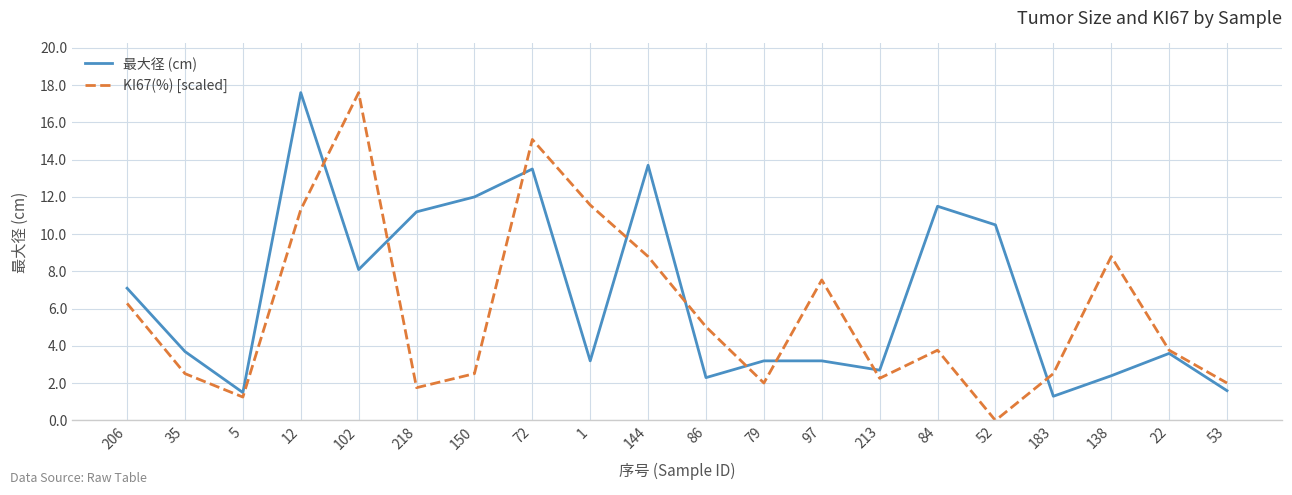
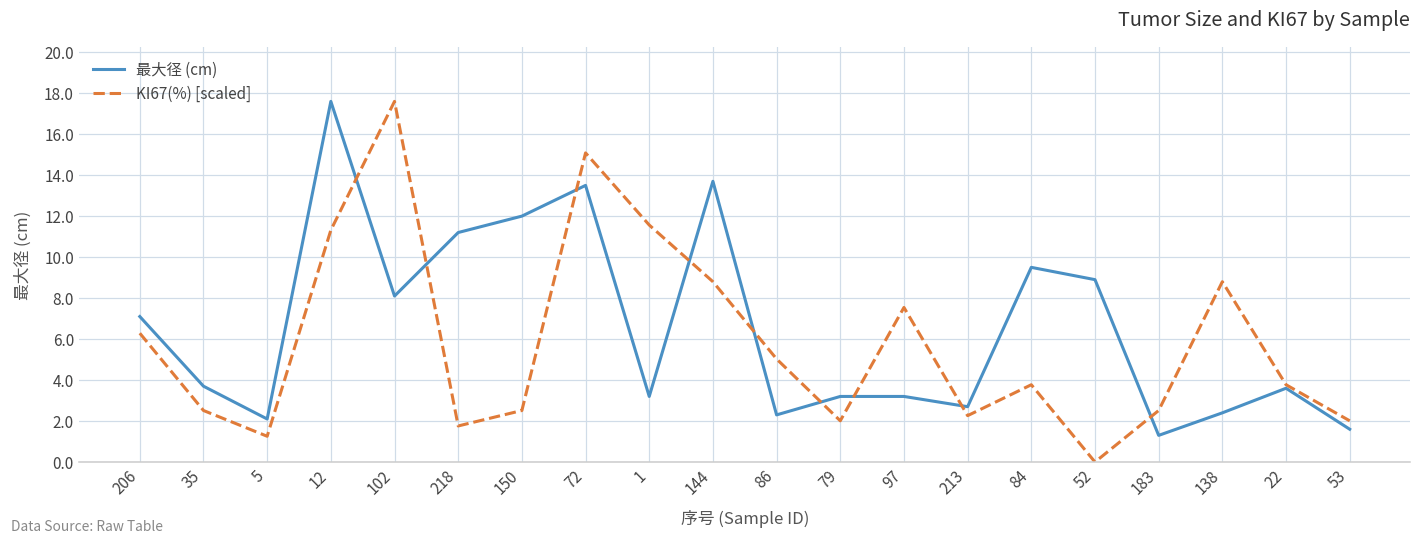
  {
    "最大径 (cm)": {
      "206": 7.1,
      "35": 3.7,
-     "5": 1.5,
+     "5": 2.1,
      "12": 17.6,
      "102": 8.1,
      "218": 11.2,
      "150": 12.0,
      "72": 13.5,
      "1": 3.2,
      "144": 13.7,
      "86": 2.3,
      "79": 3.2,
      "97": 3.2,
      "213": 2.7,
-     "84": 11.5,
-     "52": 10.5,
+     "84": 9.5,
+     "52": 8.9,
      "183": 1.3,
      "138": 2.4,
      "22": 3.6,
      "53": 1.6
    },
    "KI67(%) [scaled]": {
      "206": 6.3,
      "35": 2.5,
      "5": 1.3,
      "12": 11.3,
      "102": 17.6,
      "218": 1.8,
      "150": 2.5,
      "72": 15.1,
      "1": 11.6,
      "144": 8.8,
      "86": 5.0,
      "79": 2.0,
      "97": 7.5,
      "213": 2.3,
      "84": 3.8,
      "52": 0.0,
      "183": 2.5,
      "138": 8.8,
      "22": 3.8,
      "53": 2.0
    }
  }
